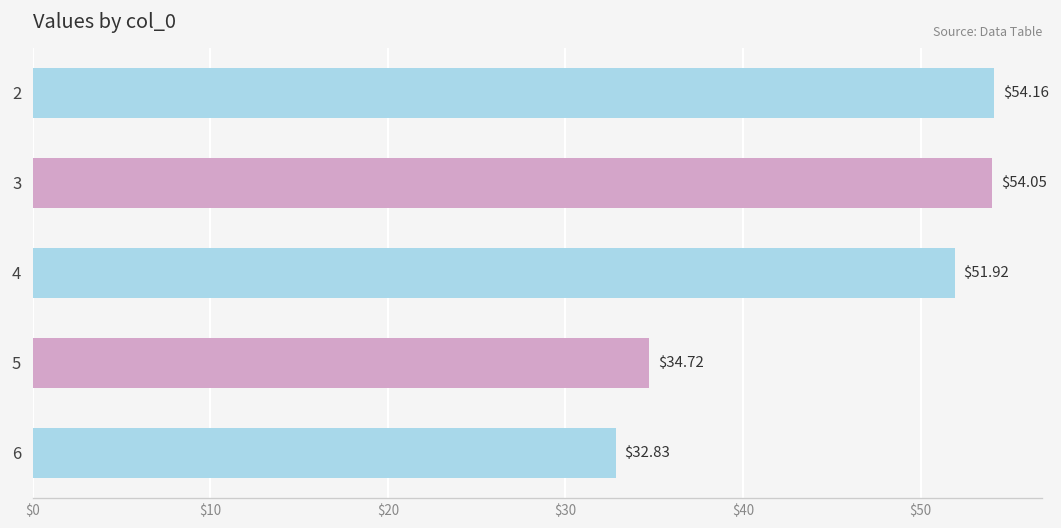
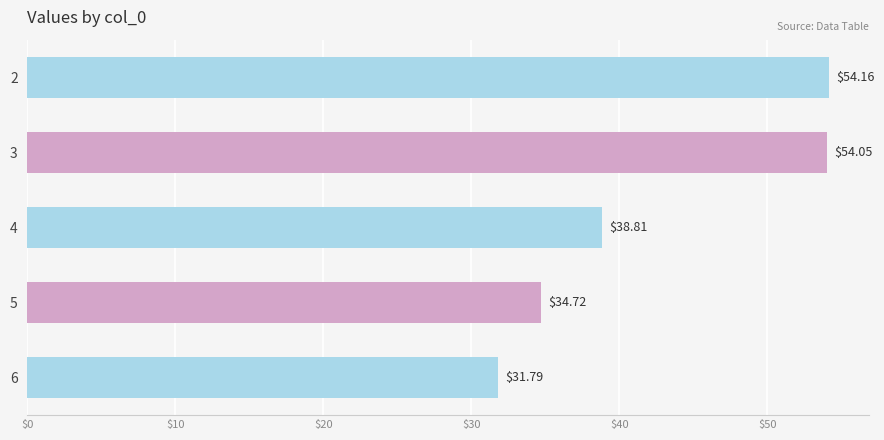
  {
    "2": "$54.16",
    "3": "$54.05",
-   "4": "$51.92",
+   "4": "$38.81",
    "5": "$34.72",
-   "6": "$32.83"
+   "6": "$31.79"
  }
